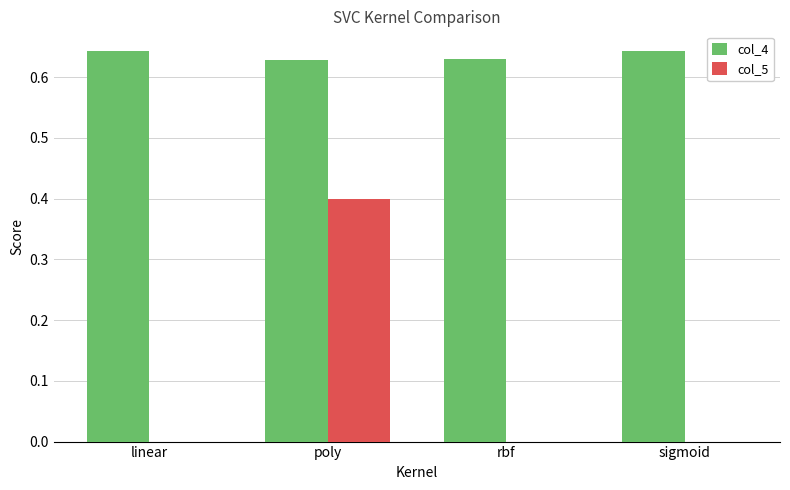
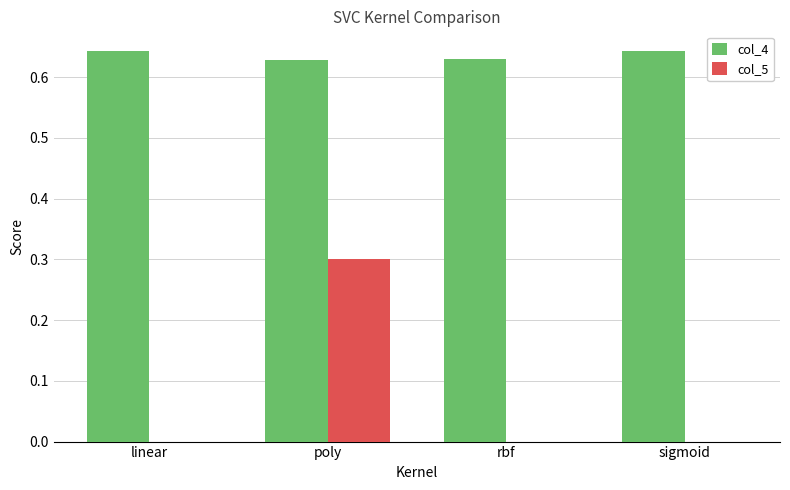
  {
    "col_4": {
      "linear": 0.64,
      "poly": 0.63,
      "rbf": 0.63,
      "sigmoid": 0.64
    },
    "col_5": {
      "linear": 0.0,
-     "poly": 0.4,
+     "poly": 0.3,
      "rbf": 0.0,
      "sigmoid": 0.0
    }
  }
